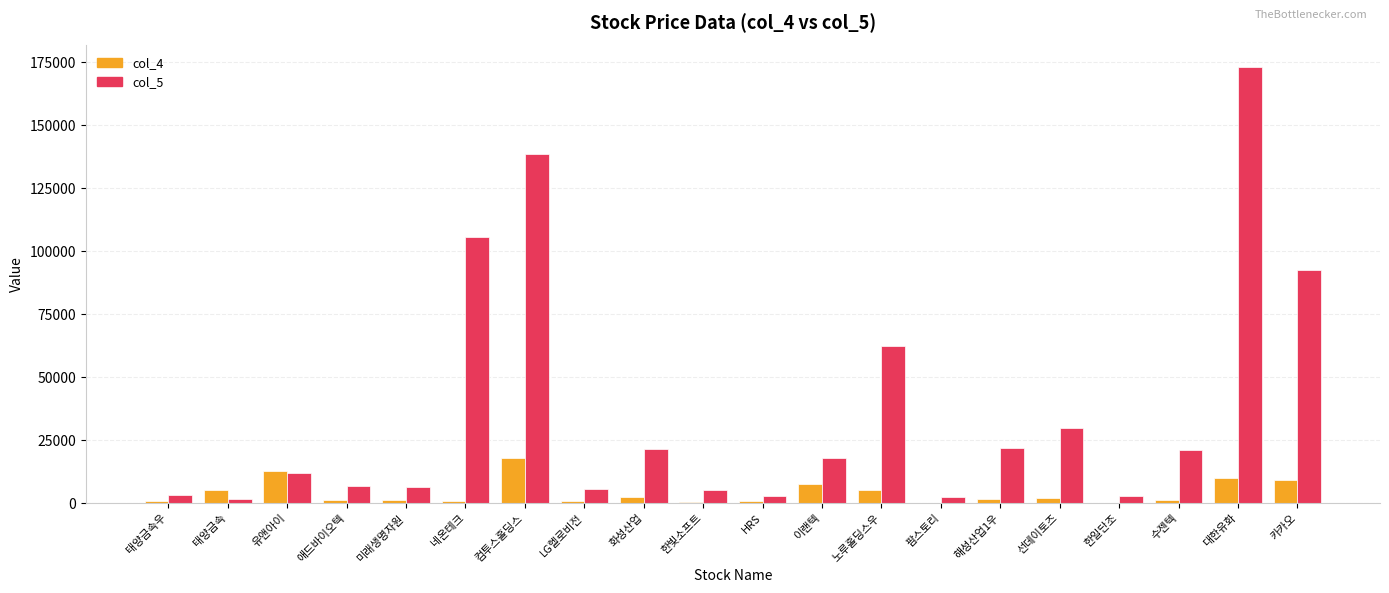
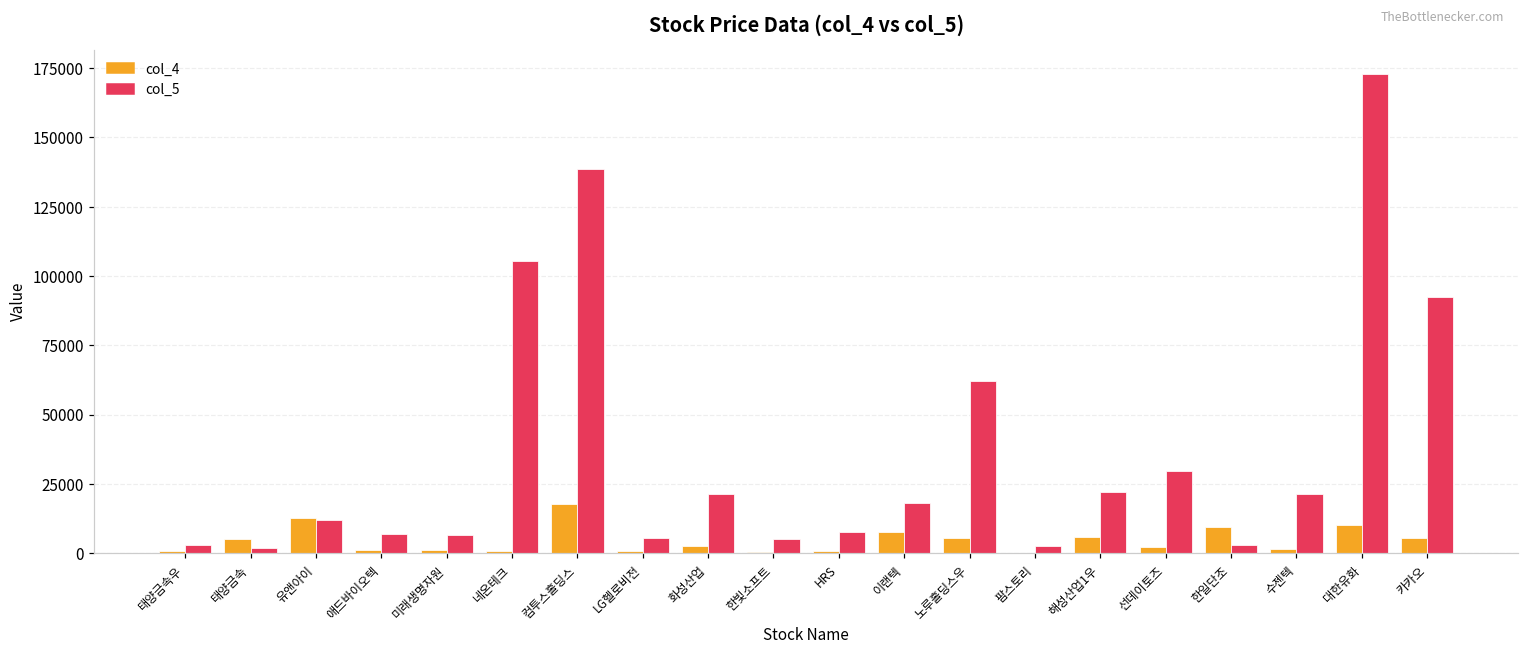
  {
    "col_4": {
      "태양금속": 5000,
      "유앤아이": 13000,
      "애드바이오텍": 1000,
      "미래생명자원": 1000,
      "컴투스홀딩스": 18000,
      "화성산업": 3000,
      "이랜텍": 8000,
      "노루홀딩스우": 5000,
-     "해성산업1우": 2000,
+     "해성산업1우": 6000,
      "선데이토즈": 2000,
-     "한일단조": 0,
+     "한일단조": 10000,
      "수젠텍": 1000,
      "대한유화": 10000,
-     "카카오": 9000
+     "카카오": 5000
    },
    "col_5": {
      "태양금속우": 3000,
      "태양금속": 2000,
      "유앤아이": 12000,
      "애드바이오텍": 7000,
      "미래생명자원": 6000,
      "네온테크": 105000,
      "컴투스홀딩스": 139000,
      "LG헬로비전": 5000,
      "화성산업": 21000,
      "한빛소프트": 5000,
-     "HRS": 3000,
+     "HRS": 8000,
      "이랜텍": 18000,
      "노루홀딩스우": 62000,
      "팜스토리": 3000,
      "해성산업1우": 22000,
      "선데이토즈": 30000,
      "한일단조": 3000,
      "수젠텍": 21000,
      "대한유화": 173000,
      "카카오": 93000
    }
  }
